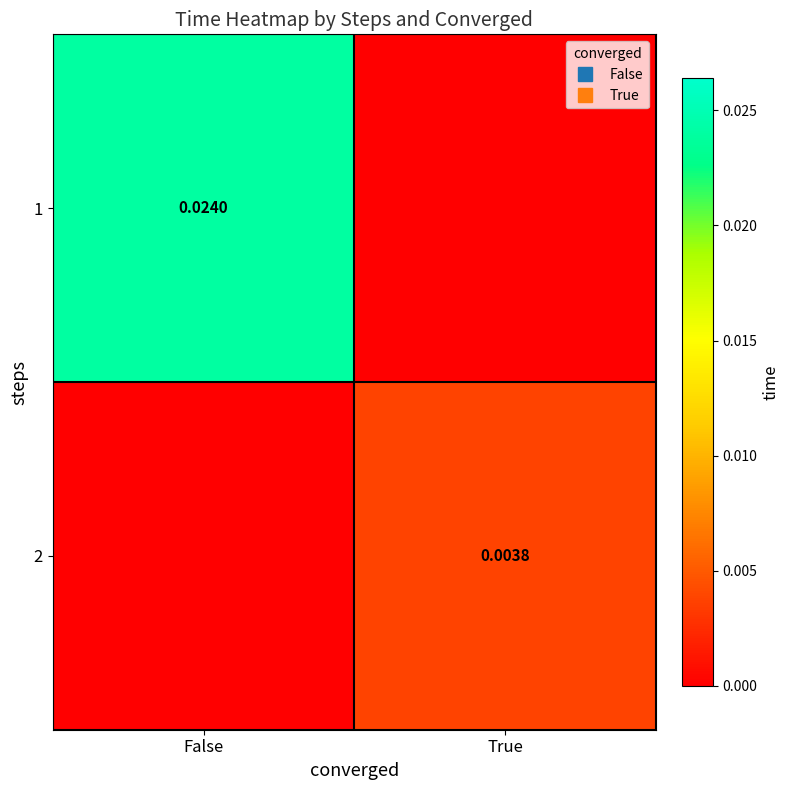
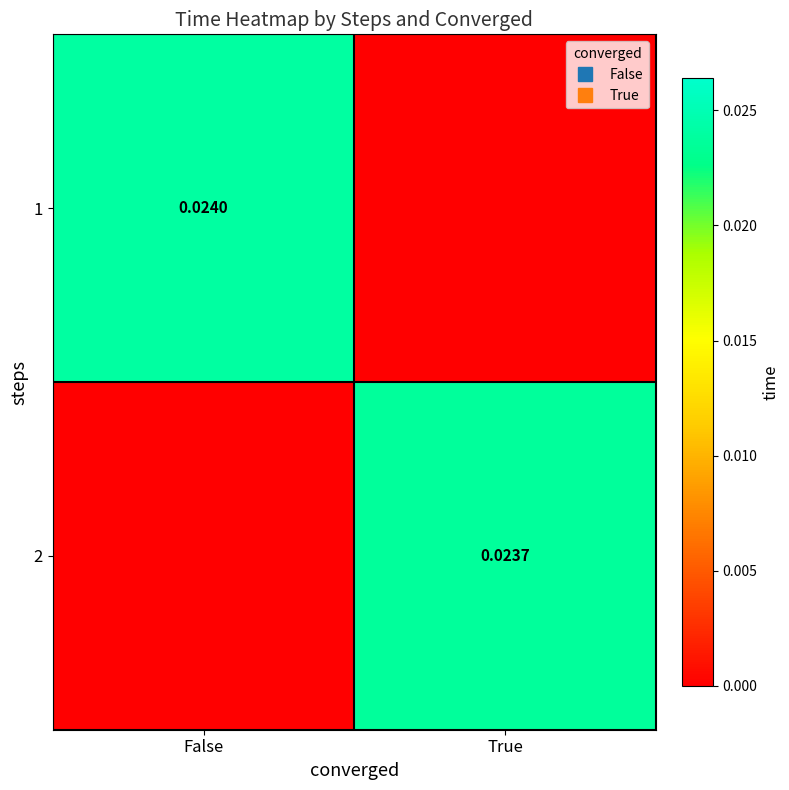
  {
    "1": {
      "False": 0.0240
    },
    "2": {
-     "True": 0.0038
+     "True": 0.0237
    }
  }
